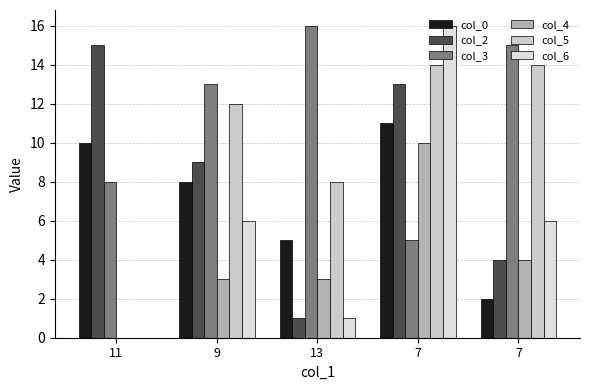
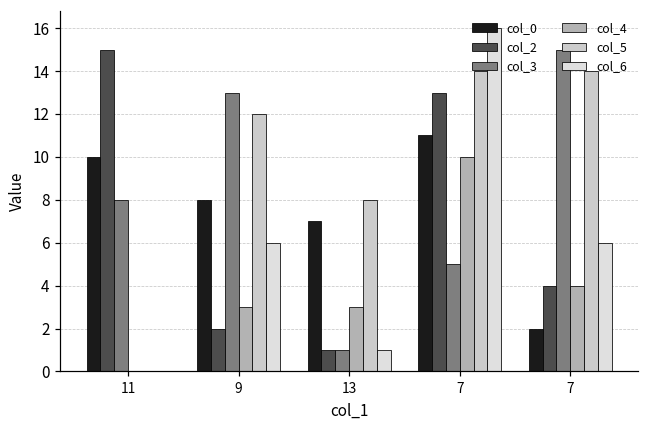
  {
    "col_0": {
      "11": 10,
      "9": 8,
-     "13": 5
+     "13": 7
    },
    "col_2": {
      "11": 15,
-     "9": 9,
+     "9": 2,
      "13": 1
    },
    "col_3": {
      "11": 8,
      "9": 13,
-     "13": 16
+     "13": 1
    }
  }
